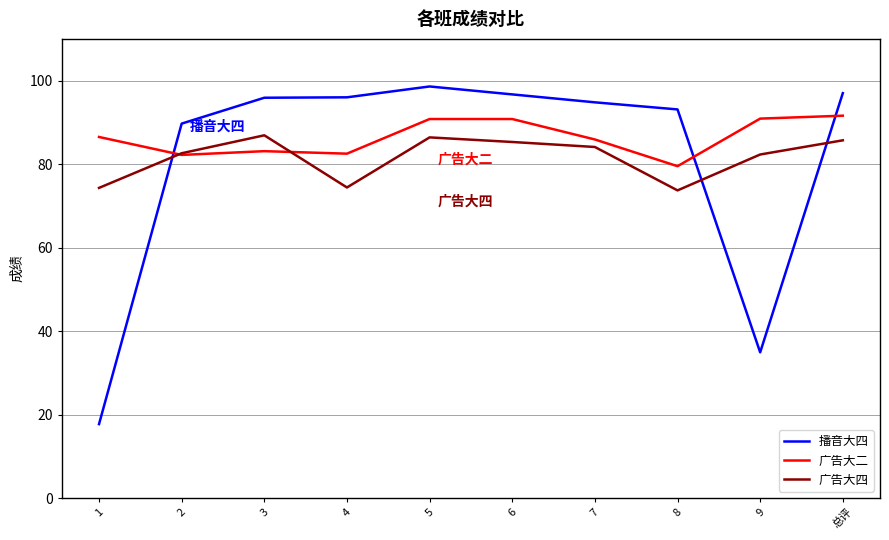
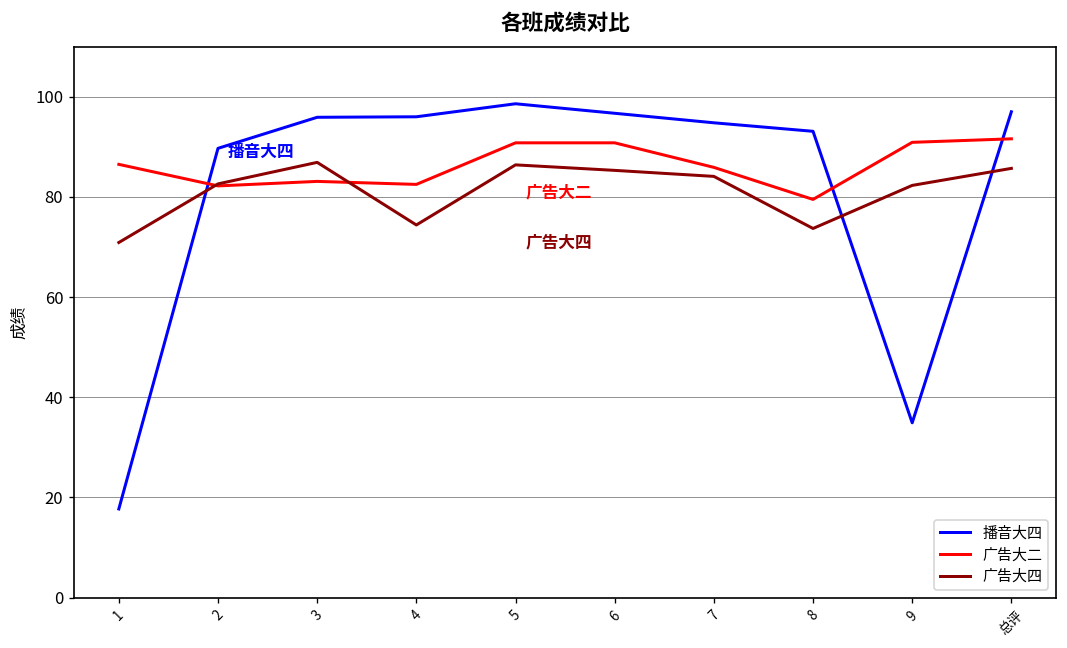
  {
    "播音大四": {
      "1": 18,
      "2": 90,
      "3": 96,
      "4": 96,
      "5": 99,
      "6": 97,
      "7": 95,
      "8": 93,
      "9": 35,
      "总评": 97
    },
    "广告大二": {
      "1": 87,
      "3": 83,
      "4": 83,
      "5": 91,
      "6": 91,
      "7": 86,
      "8": 80,
      "9": 91,
      "总评": 92
    },
    "广告大四": {
-     "1": 74,
+     "1": 71,
      "3": 87,
      "4": 74,
      "5": 86,
      "6": 85,
      "7": 84,
      "8": 74,
      "9": 82,
      "总评": 86
    }
  }
